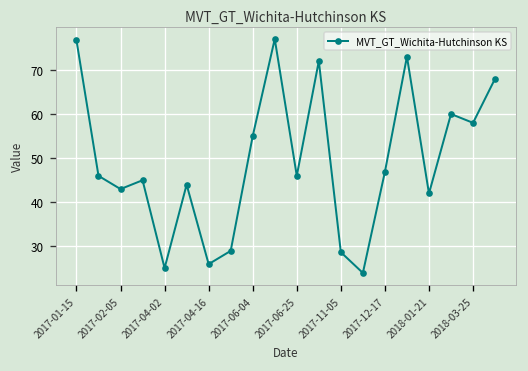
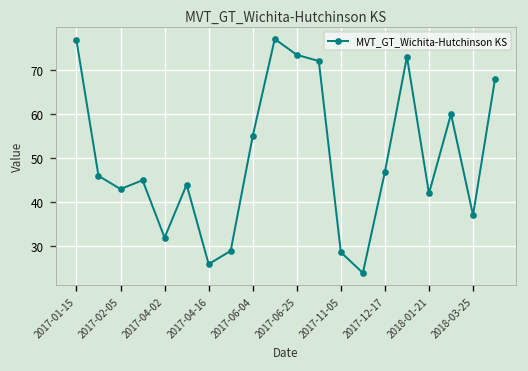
  {
    "2017-01-15": 77,
    "2017-02-05": 43,
-   "2017-04-02": 25,
+   "2017-04-02": 32,
    "2017-04-16": 26,
    "2017-06-04": 55,
-   "2017-06-25": 46,
+   "2017-06-25": 73,
    "2017-11-05": 29,
    "2017-12-17": 47,
    "2018-01-21": 42,
-   "2018-03-25": 58
+   "2018-03-25": 37
  }
